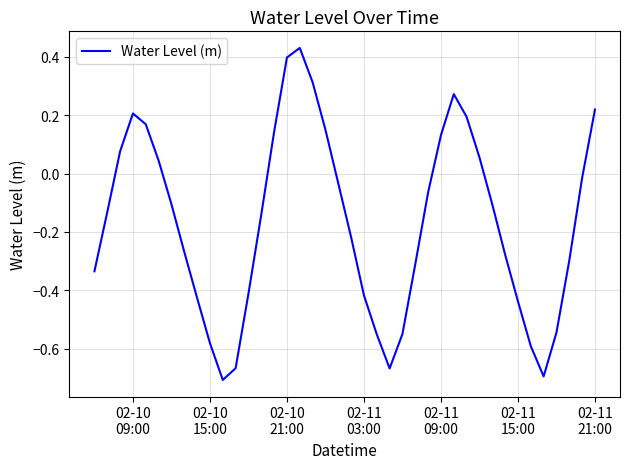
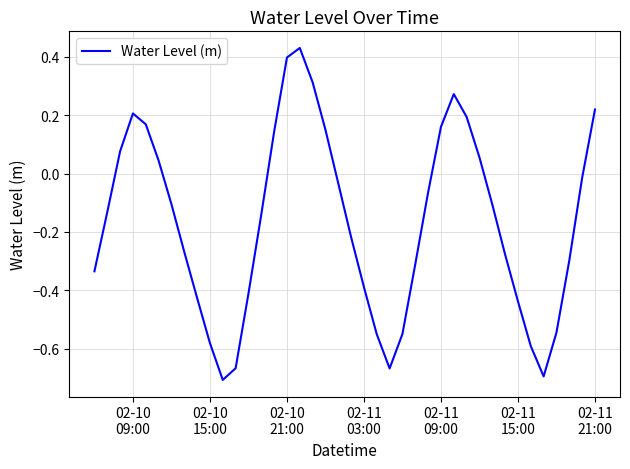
  {
    "02-10 09:00": 0.21,
    "02-10 15:00": -0.58,
    "02-10 21:00": 0.40,
-   "02-11 03:00": -0.42,
-   "02-11 09:00": 0.13,
+   "02-11 03:00": -0.39,
+   "02-11 09:00": 0.16,
    "02-11 15:00": -0.44,
    "02-11 21:00": 0.22
  }
